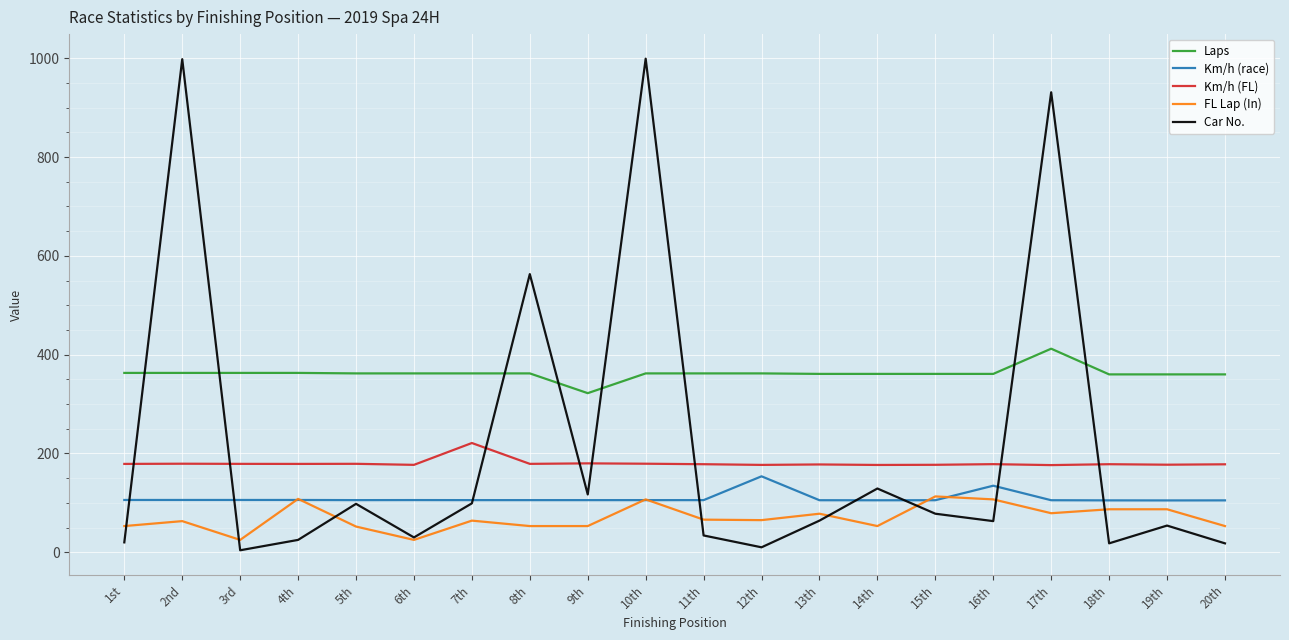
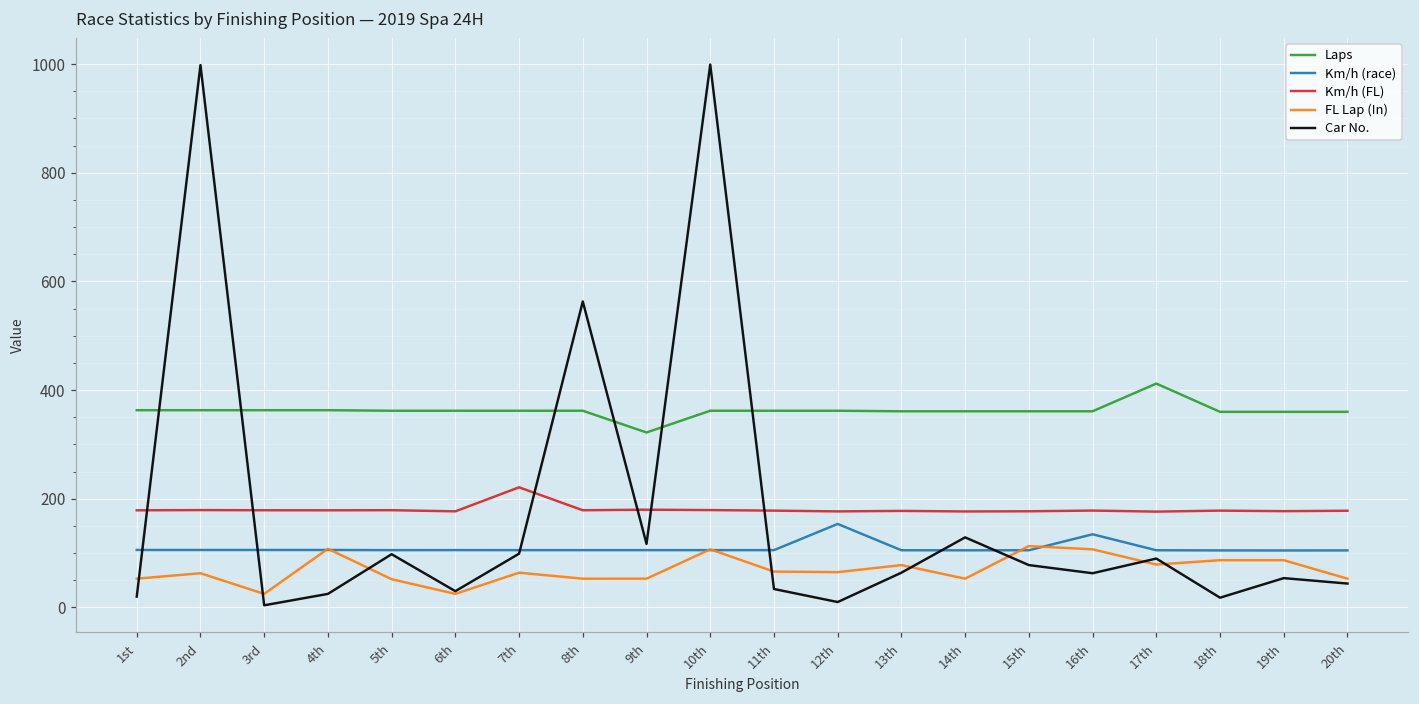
  {
    "Laps": {
      "1st": 360,
      "2nd": 360,
      "3rd": 360,
      "4th": 360,
      "5th": 360,
      "6th": 360,
      "7th": 360,
      "8th": 360,
      "9th": 320,
      "10th": 360,
      "11th": 360,
      "12th": 360,
      "13th": 360,
      "14th": 360,
      "15th": 360,
      "16th": 360,
      "17th": 410,
      "18th": 360,
      "19th": 360,
      "20th": 360
    },
    "Km/h (race)": {
      "1st": 110,
      "2nd": 110,
      "3rd": 110,
      "5th": 110,
      "6th": 110,
      "7th": 110,
      "8th": 110,
      "9th": 110,
      "11th": 110,
      "12th": 150,
      "13th": 110,
      "14th": 110,
      "15th": 110,
      "16th": 130,
      "17th": 110,
      "18th": 110,
      "19th": 100,
      "20th": 110
    },
    "Km/h (FL)": {
      "1st": 180,
      "2nd": 180,
      "3rd": 180,
      "4th": 180,
      "5th": 180,
      "6th": 180,
      "7th": 220,
      "8th": 180,
      "9th": 180,
      "10th": 180,
      "11th": 180,
      "12th": 180,
      "13th": 180,
      "14th": 180,
      "15th": 180,
      "16th": 180,
      "17th": 180,
      "18th": 180,
      "19th": 180,
      "20th": 180
    },
    "FL Lap (In)": {
      "1st": 50,
      "2nd": 60,
      "3rd": 30,
      "5th": 50,
      "7th": 60,
      "8th": 50,
      "9th": 50,
      "11th": 70,
      "12th": 70,
      "13th": 80,
      "14th": 50,
      "15th": 110,
      "16th": 110,
      "17th": 80,
      "18th": 90,
      "19th": 90,
      "20th": 50
    },
    "Car No.": {
      "1st": 20,
      "2nd": 1000,
      "3rd": 0,
      "4th": 30,
      "5th": 100,
      "7th": 100,
      "8th": 560,
      "9th": 120,
      "10th": 1000,
      "11th": 30,
      "12th": 10,
      "13th": 60,
      "14th": 130,
      "15th": 80,
      "16th": 60,
-     "17th": 930,
+     "17th": 90,
      "18th": 20,
      "19th": 50,
-     "20th": 20
+     "20th": 40
    }
  }
